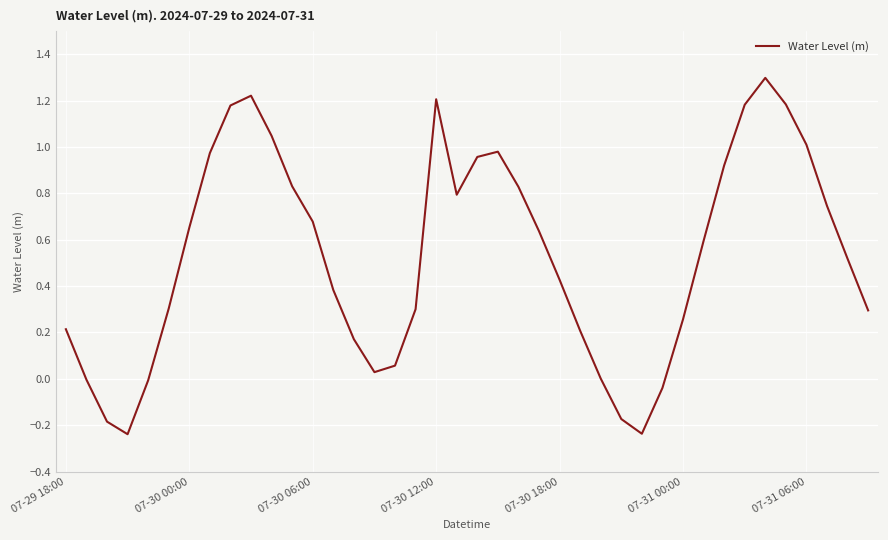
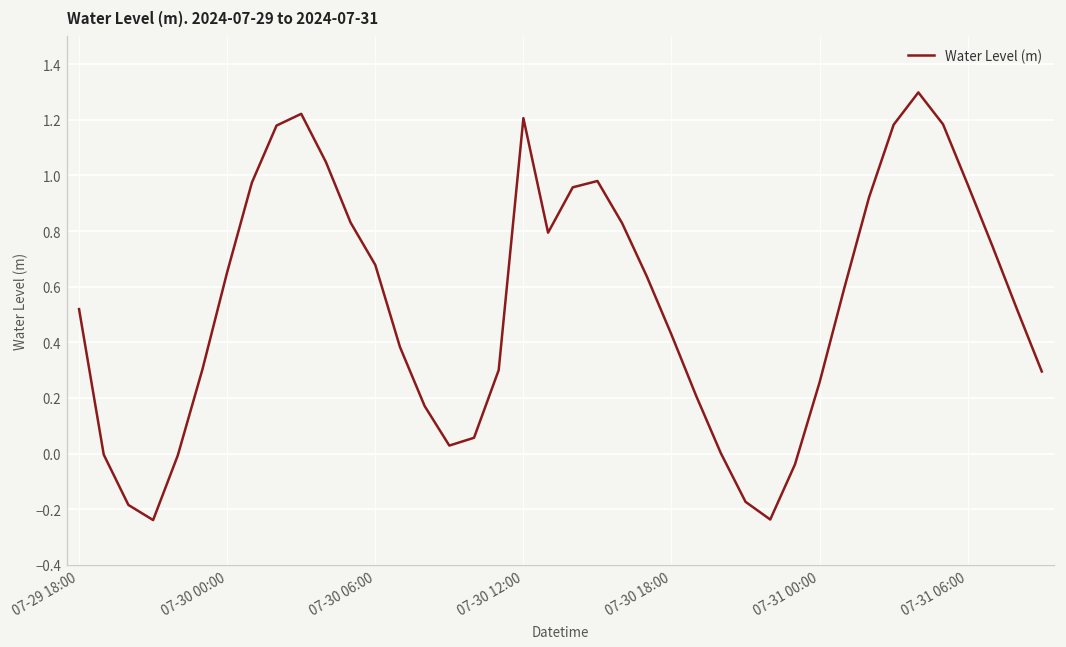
  {
-   "07-29 18:00": 0.21,
+   "07-29 18:00": 0.52,
    "07-30 00:00": 0.65,
    "07-30 06:00": 0.68,
    "07-30 12:00": 1.21,
    "07-30 18:00": 0.43,
    "07-31 00:00": 0.26,
-   "07-31 06:00": 1.01
+   "07-31 06:00": 0.97
  }
